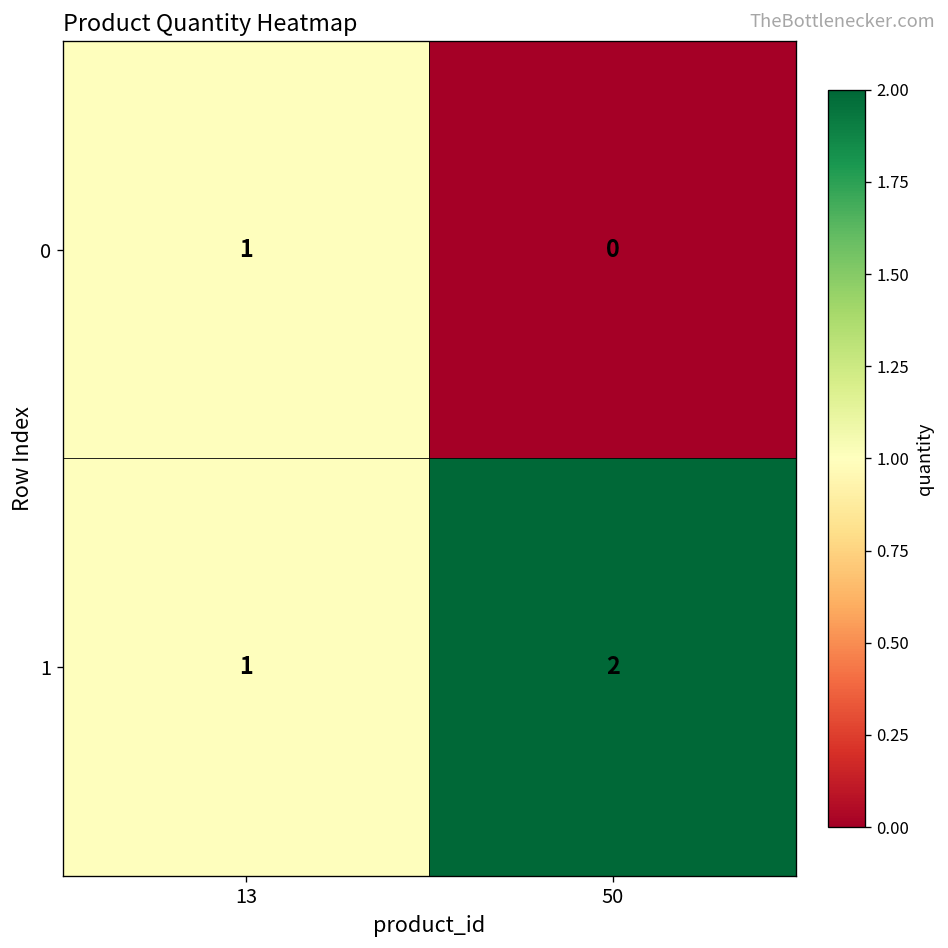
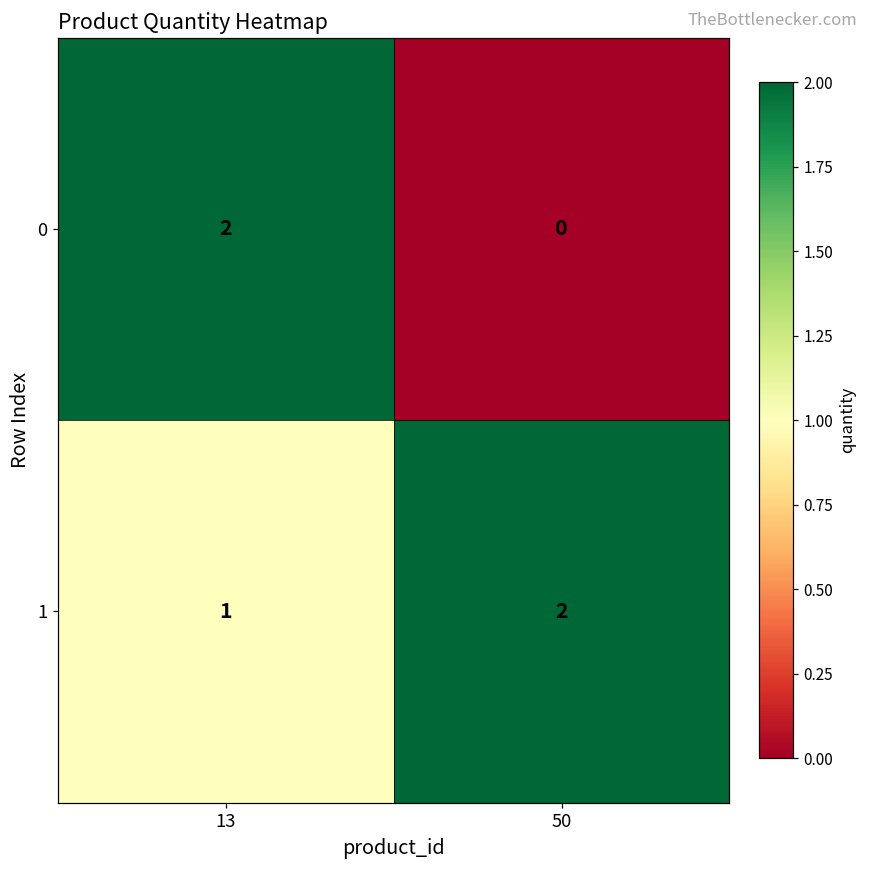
  {
    "0": {
-     "13": 1,
+     "13": 2,
      "50": 0
    },
    "1": {
      "13": 1,
      "50": 2
    }
  }
